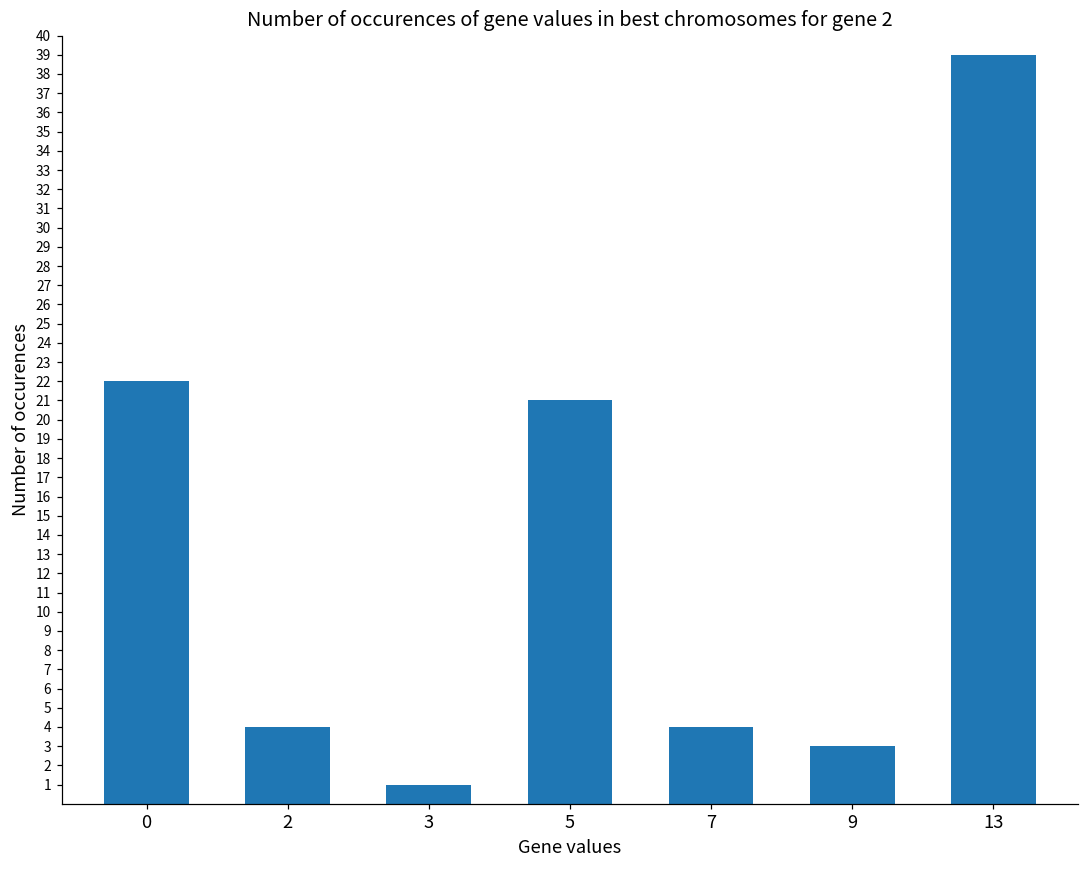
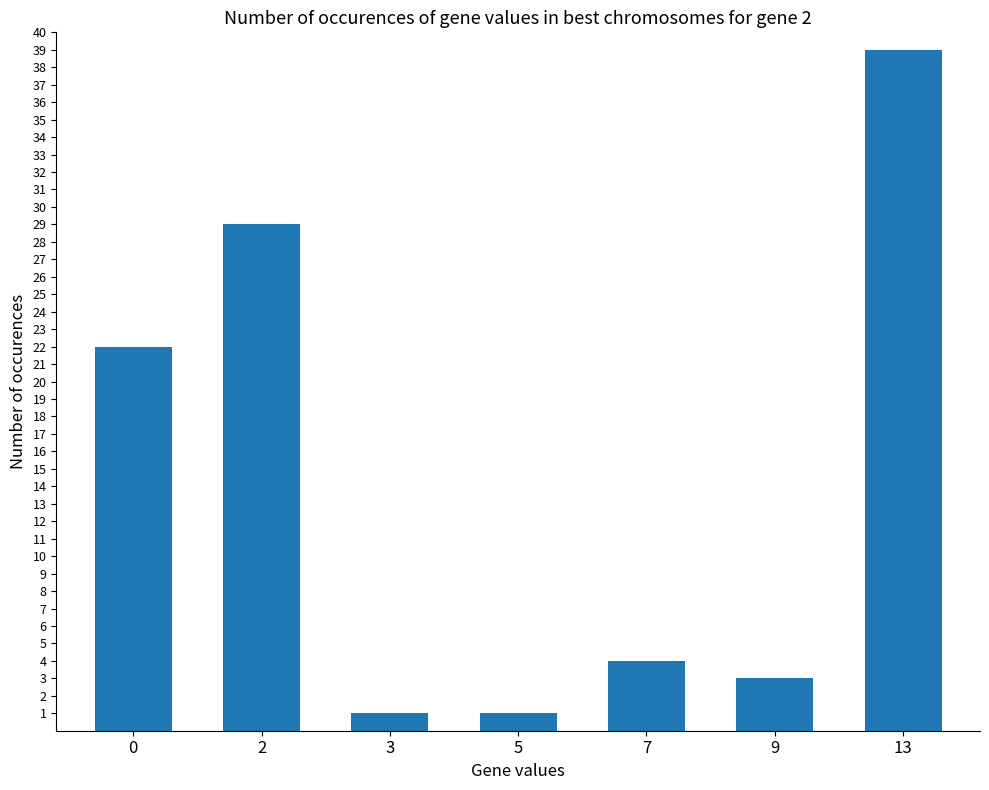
  {
    "0": 22,
-   "2": 4,
+   "2": 29,
    "3": 1,
-   "5": 21,
+   "5": 1,
    "7": 4,
    "9": 3,
    "13": 39
  }
